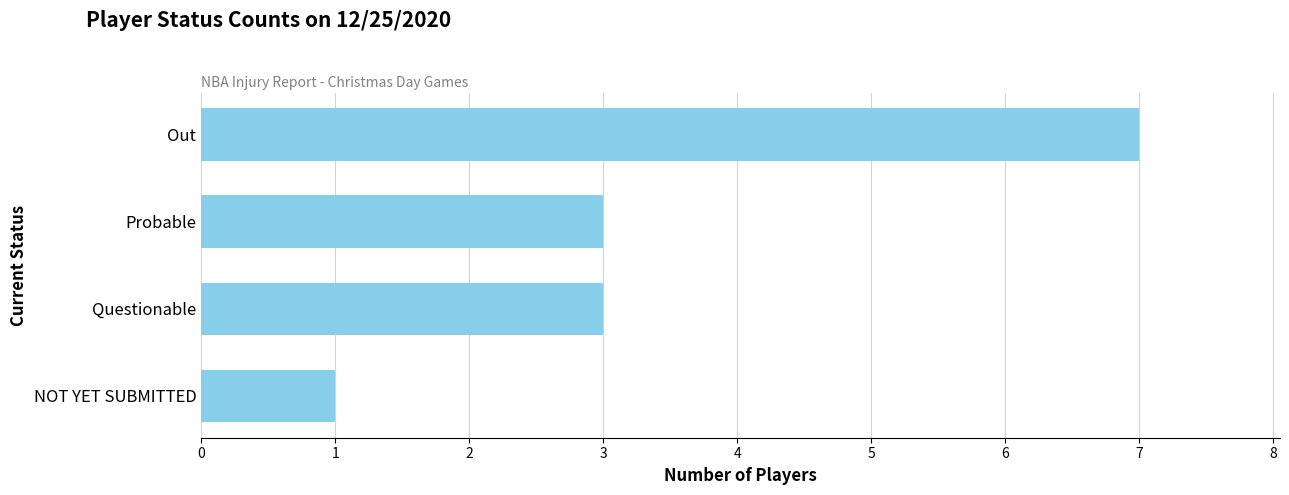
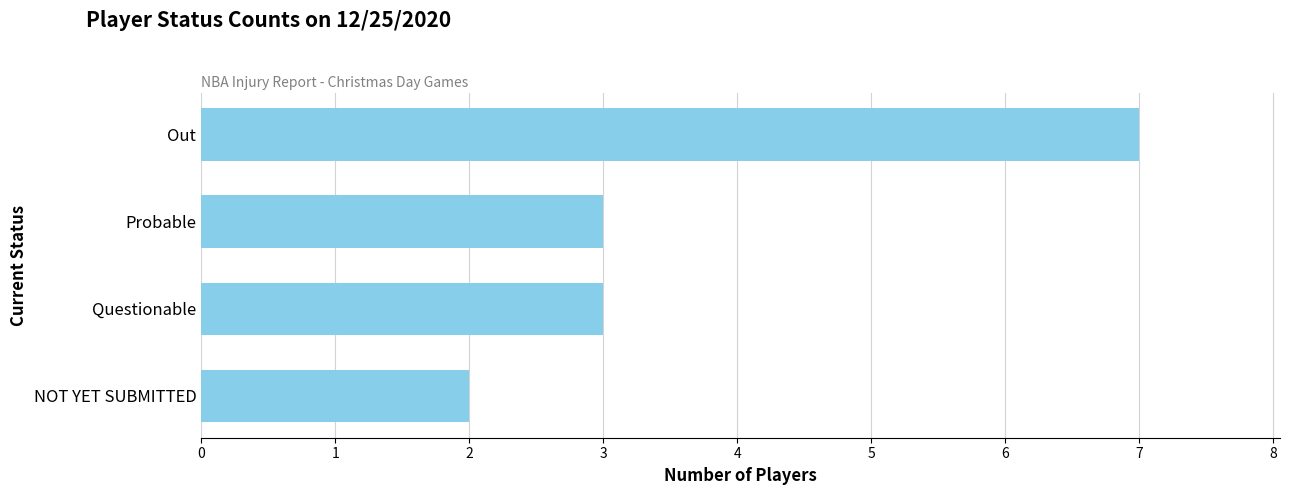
  {
    "Out": 7,
    "Probable": 3,
    "Questionable": 3,
-   "NOT YET SUBMITTED": 1
+   "NOT YET SUBMITTED": 2
  }
